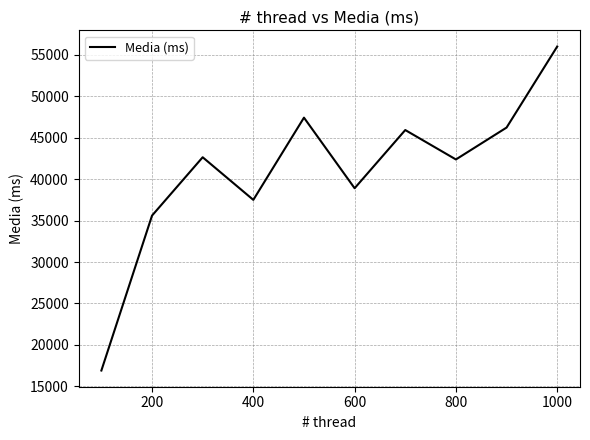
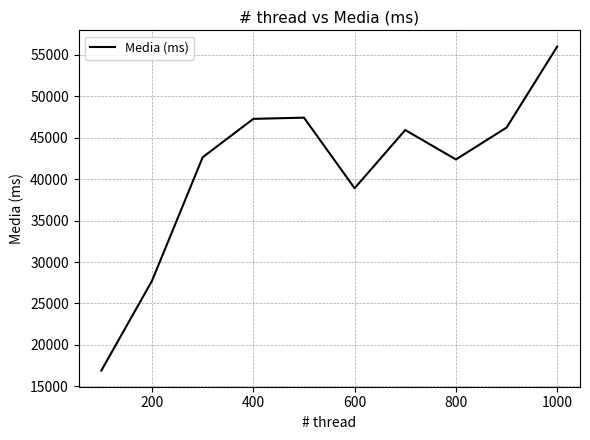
  {
-   "200": 36000,
-   "400": 38000,
+   "200": 28000,
+   "400": 47000,
    "600": 39000,
    "800": 42000,
    "1000": 56000
  }
